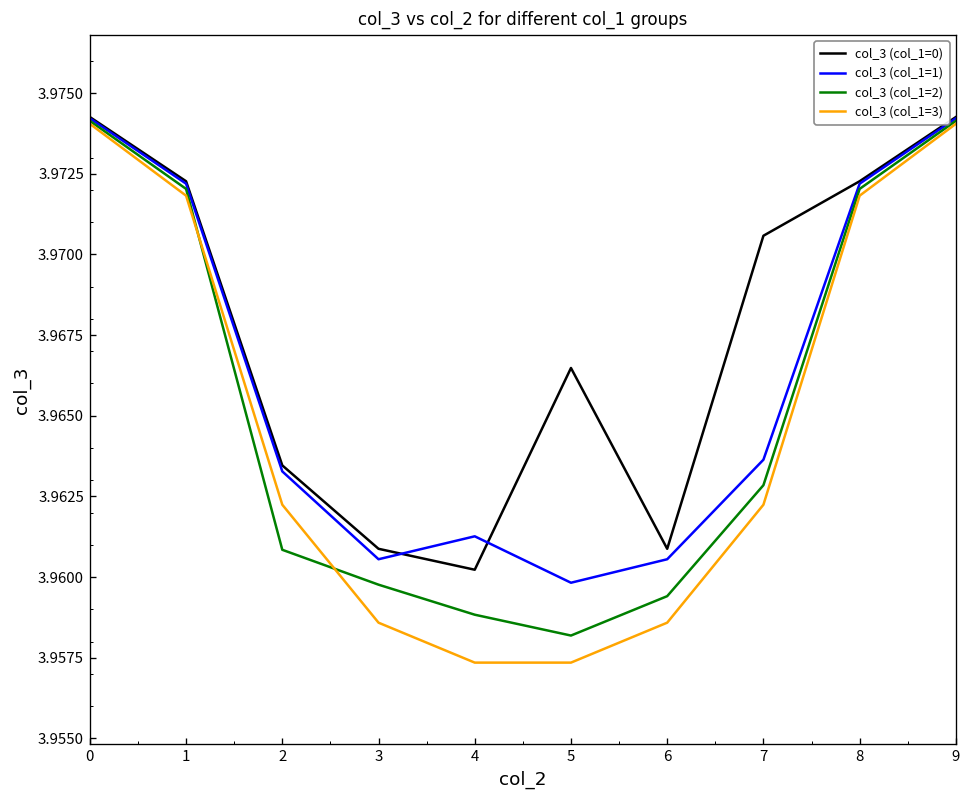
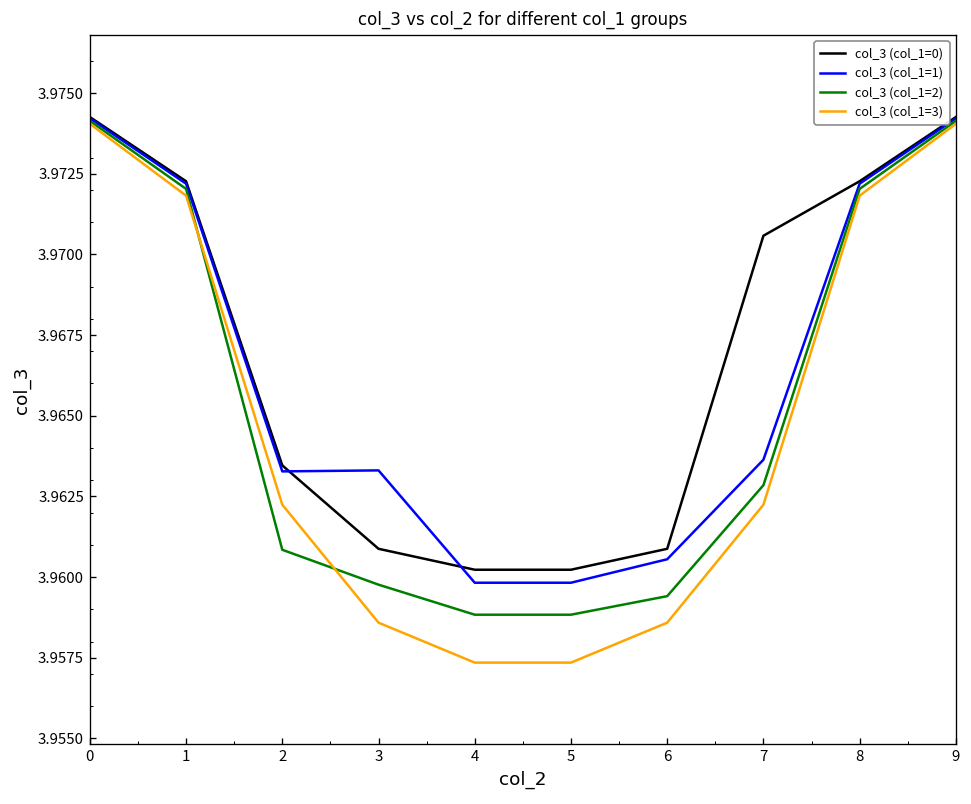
  {
    "col_3 (col_1=0)": {
      "2": 3.9635,
      "3": 3.9609,
      "4": 3.9602,
-     "5": 3.9665,
+     "5": 3.9602,
      "6": 3.9609,
      "7": 3.9706
    },
    "col_3 (col_1=1)": {
      "2": 3.9633,
-     "3": 3.9606,
-     "4": 3.9613,
+     "3": 3.9633,
+     "4": 3.9598,
      "5": 3.9598,
      "6": 3.9606,
      "7": 3.9636
    },
    "col_3 (col_1=2)": {
      "1": 3.9720,
      "2": 3.9608,
      "3": 3.9598,
      "4": 3.9588,
-     "5": 3.9582,
+     "5": 3.9588,
      "6": 3.9594,
      "7": 3.9628,
      "8": 3.9720
    },
    "col_3 (col_1=3)": {
      "1": 3.9718,
      "2": 3.9622,
      "3": 3.9586,
      "4": 3.9573,
      "5": 3.9573,
      "6": 3.9586,
      "7": 3.9622,
      "8": 3.9718
    }
  }
